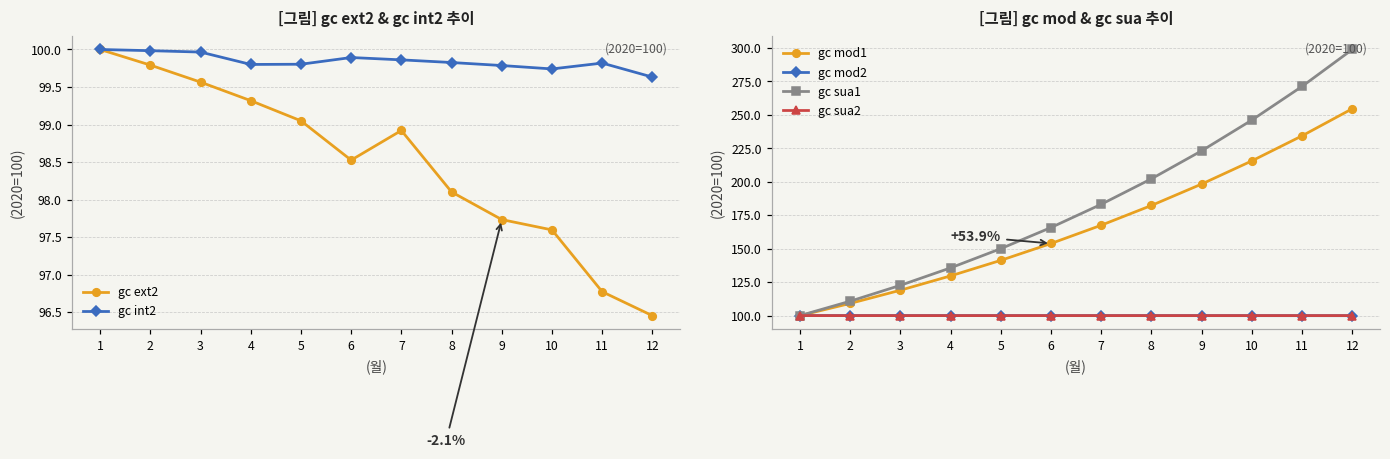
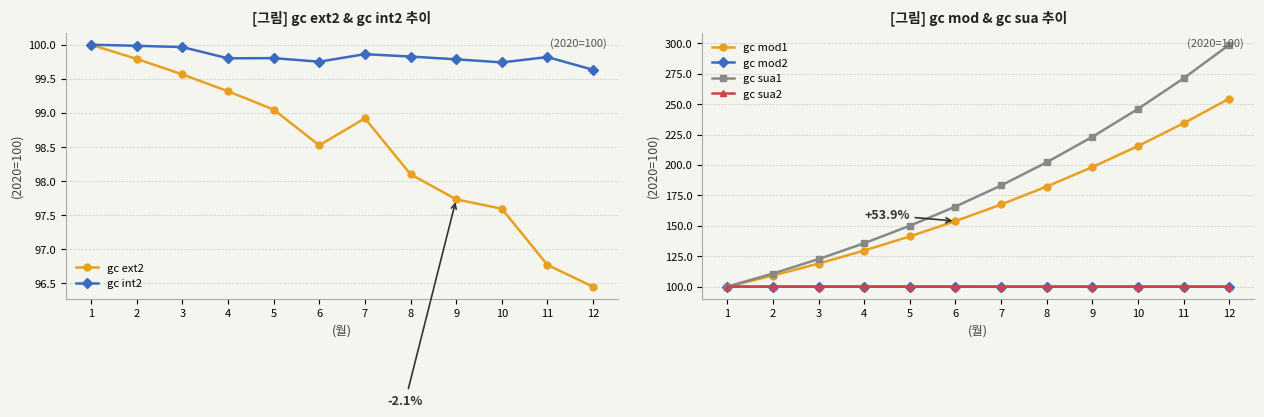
  {
    "[그림] gc ext2 & gc int2 추이": {
      "gc ext2": {
        "2": 99.8,
        "3": 99.6,
        "4": 99.3,
        "5": 99.0,
        "6": 98.5,
        "7": 98.9,
        "8": 98.1,
        "10": 97.6,
        "11": 96.8,
        "12": 96.5
      },
      "gc int2": {
        "2": 100.0,
        "3": 100.0,
        "4": 99.8,
        "5": 99.8,
-       "6": 99.9,
+       "6": 99.8,
        "7": 99.9,
        "8": 99.8,
        "9": 99.8,
        "10": 99.7
      }
    },
    "[그림] gc mod & gc sua 추이": {
      "gc mod1": {
        "3": 119,
        "4": 130,
        "5": 141,
        "6": 154,
        "7": 168,
        "8": 182,
        "9": 198,
        "10": 216,
        "11": 234,
        "12": 255
      },
      "gc sua2": {
        "2": 100,
        "3": 100,
        "4": 100,
        "5": 100,
        "6": 100,
        "7": 100,
        "8": 100,
        "9": 100,
        "10": 100,
        "11": 100,
        "12": 100
      },
      "gc sua1": {
        "3": 123,
        "4": 136,
        "6": 166,
        "7": 183,
        "8": 202,
        "9": 223,
        "10": 246,
        "11": 271
      }
    }
  }
